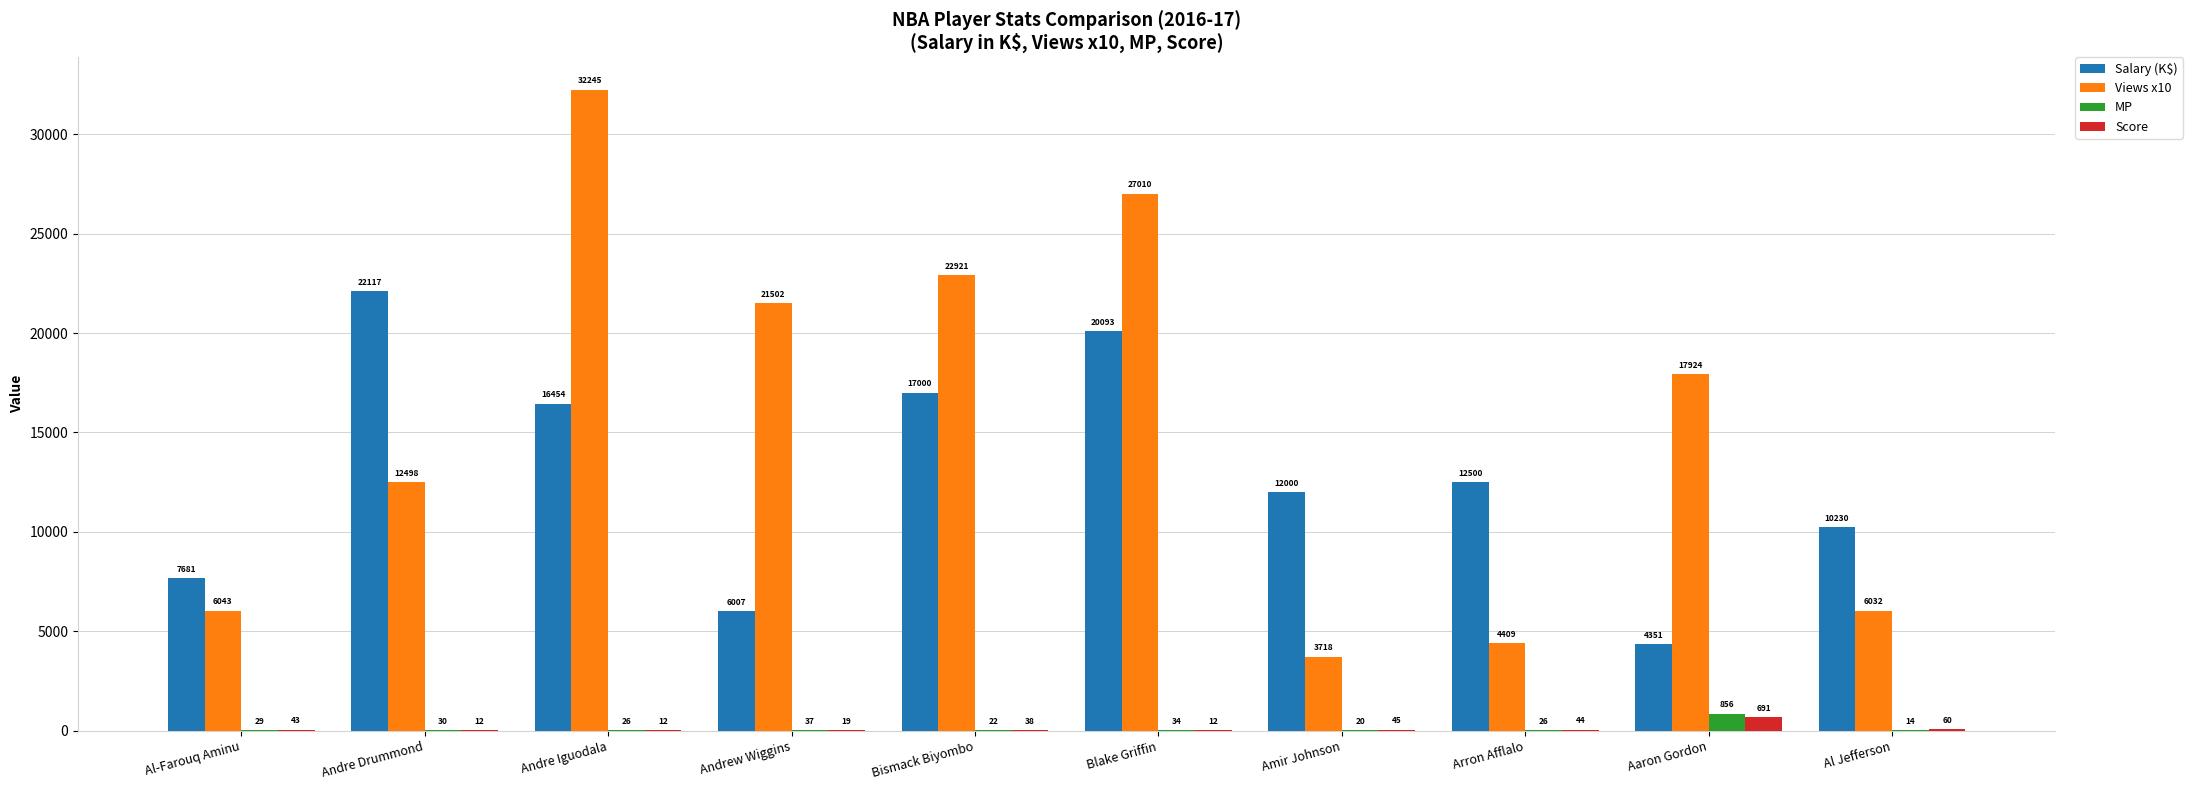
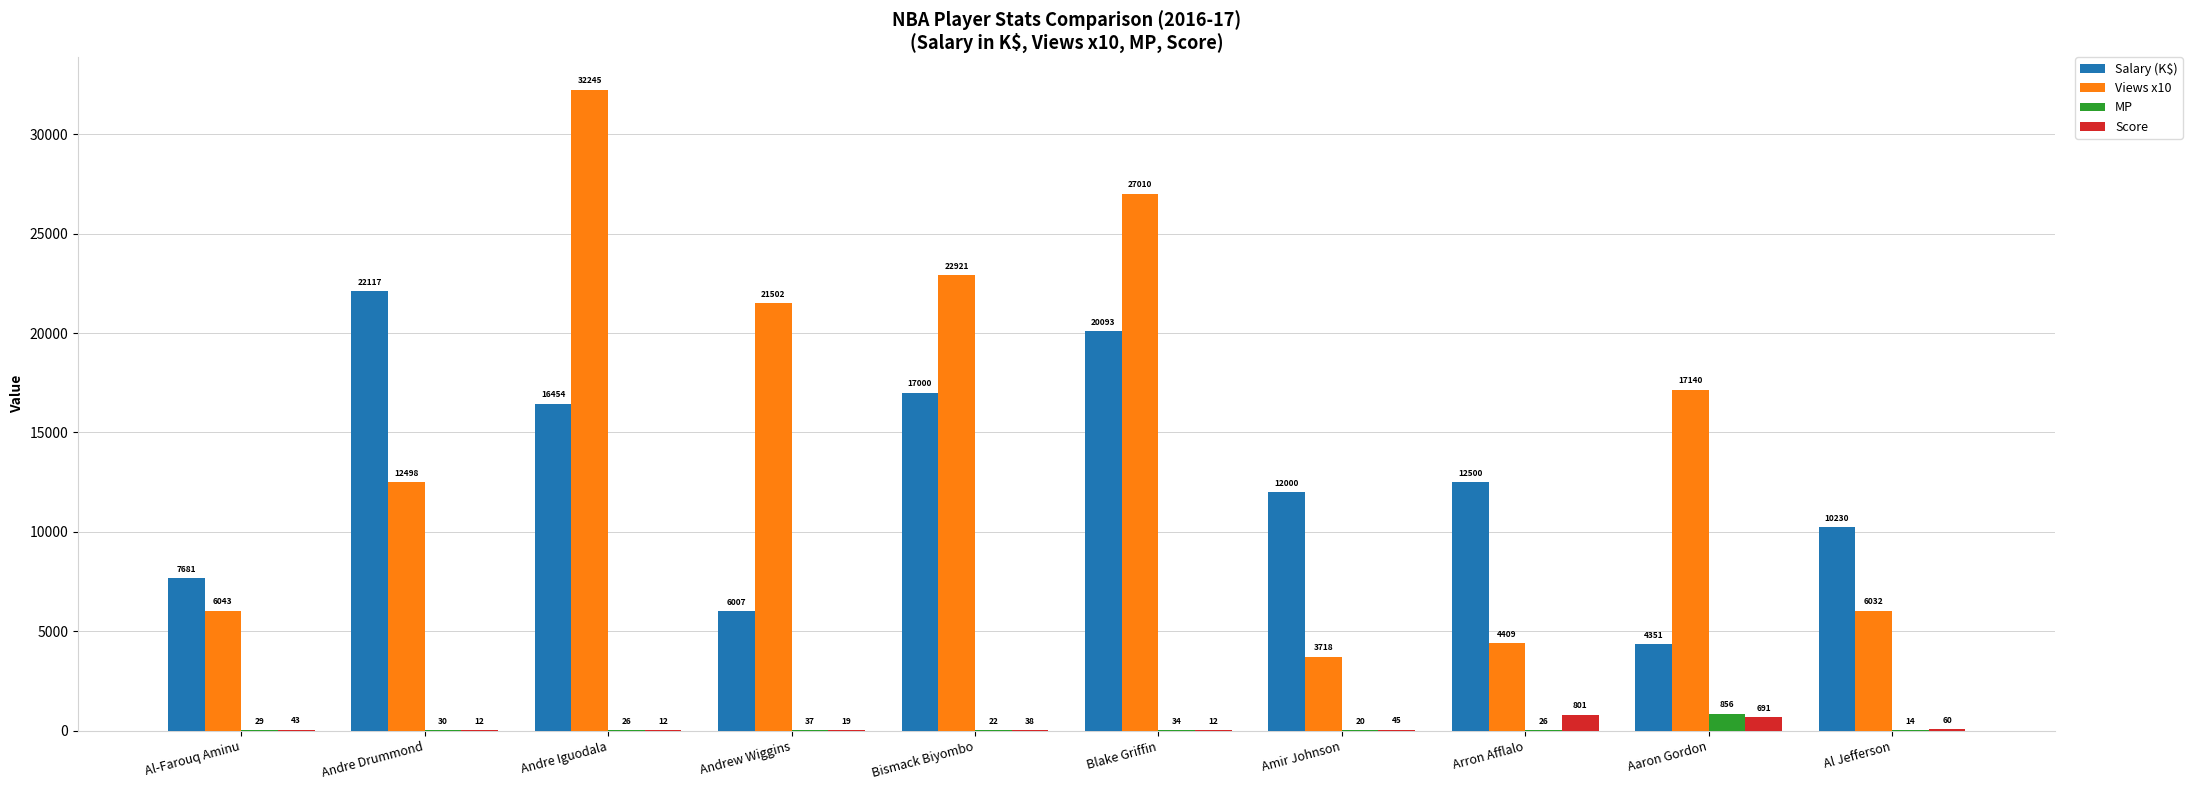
  {
    "Salary (K$)": {
      "Al-Farouq Aminu": 7681,
      "Andre Drummond": 22117,
      "Andre Iguodala": 16454,
      "Andrew Wiggins": 6007,
      "Bismack Biyombo": 17000,
      "Blake Griffin": 20093,
      "Amir Johnson": 12000,
      "Arron Afflalo": 12500,
      "Aaron Gordon": 4351,
      "Al Jefferson": 10230
    },
    "Views x10": {
      "Al-Farouq Aminu": 6043,
      "Andre Drummond": 12498,
      "Andre Iguodala": 32245,
      "Andrew Wiggins": 21502,
      "Bismack Biyombo": 22921,
      "Blake Griffin": 27010,
      "Amir Johnson": 3718,
      "Arron Afflalo": 4409,
-     "Aaron Gordon": 17924,
+     "Aaron Gordon": 17140,
      "Al Jefferson": 6032
    },
    "MP": {
      "Al-Farouq Aminu": 29,
      "Andre Drummond": 30,
      "Andre Iguodala": 26,
      "Andrew Wiggins": 37,
      "Bismack Biyombo": 22,
      "Blake Griffin": 34,
      "Amir Johnson": 20,
      "Arron Afflalo": 26,
      "Aaron Gordon": 856,
      "Al Jefferson": 14
    },
    "Score": {
      "Al-Farouq Aminu": 43,
      "Andre Drummond": 12,
      "Andre Iguodala": 12,
      "Andrew Wiggins": 19,
      "Bismack Biyombo": 38,
      "Blake Griffin": 12,
      "Amir Johnson": 45,
-     "Arron Afflalo": 44,
+     "Arron Afflalo": 801,
      "Aaron Gordon": 691,
      "Al Jefferson": 60
    }
  }
